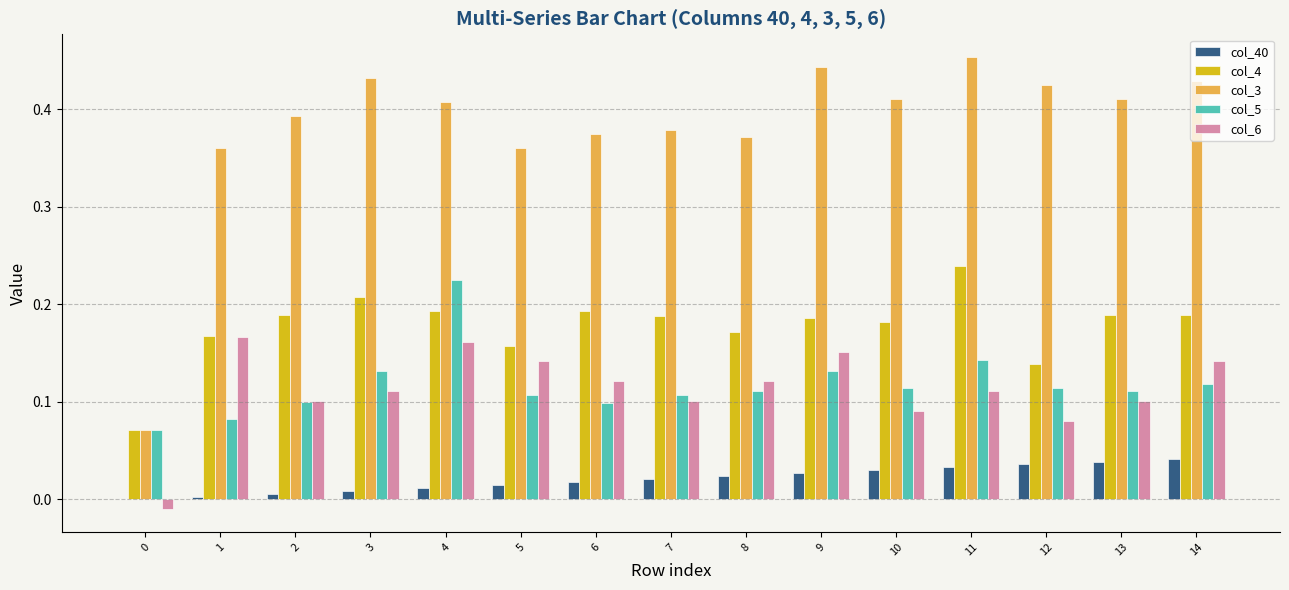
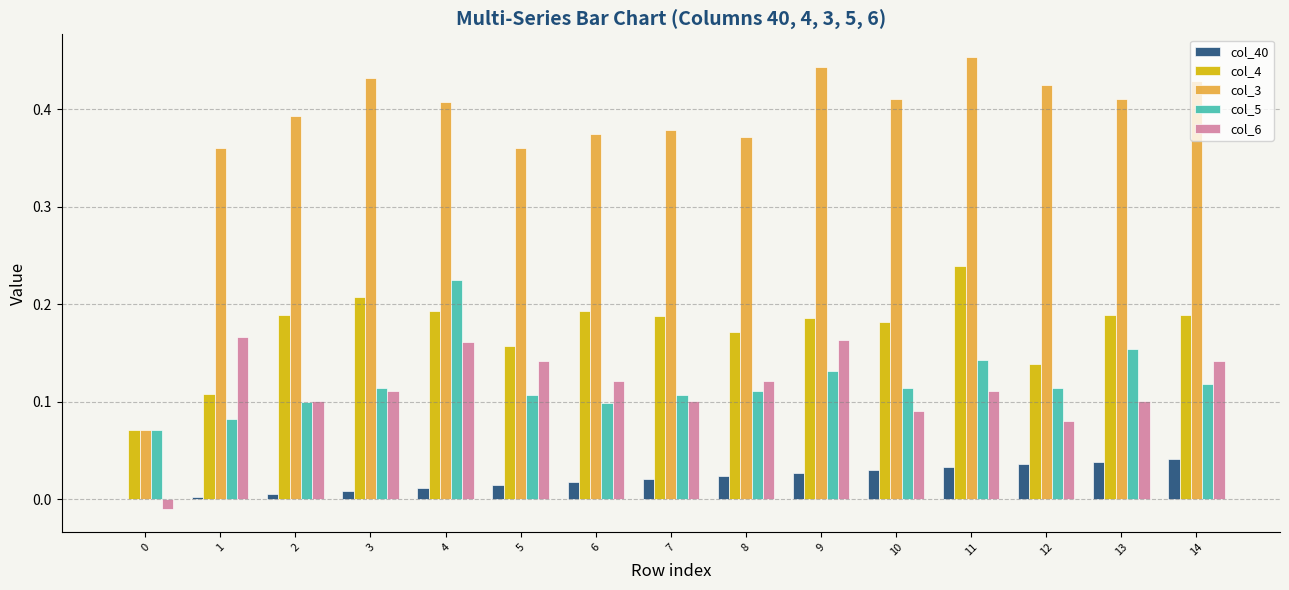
  {
    "col_40": {
      "0": 0.00,
      "1": 0.00,
      "2": 0.01,
      "3": 0.01,
      "4": 0.01,
      "5": 0.01,
      "6": 0.02,
      "7": 0.02,
      "8": 0.02,
      "9": 0.03,
      "10": 0.03,
      "11": 0.03,
      "12": 0.04,
      "13": 0.04,
      "14": 0.04
    },
    "col_4": {
      "0": 0.07,
-     "1": 0.17,
+     "1": 0.11,
      "2": 0.19,
      "3": 0.21,
      "4": 0.19,
      "5": 0.16,
      "6": 0.19,
      "7": 0.19,
      "8": 0.17,
      "9": 0.19,
      "10": 0.18,
      "11": 0.24,
      "12": 0.14,
      "13": 0.19,
      "14": 0.19
    },
    "col_3": {
      "0": 0.07,
      "1": 0.36,
      "2": 0.39,
      "3": 0.43,
      "4": 0.41,
      "5": 0.36,
      "6": 0.38,
      "7": 0.38,
      "8": 0.37,
      "9": 0.44,
      "10": 0.41,
      "11": 0.45,
      "12": 0.43,
      "13": 0.41
    },
    "col_5": {
      "0": 0.07,
      "1": 0.08,
      "2": 0.10,
-     "3": 0.13,
+     "3": 0.11,
      "4": 0.23,
      "5": 0.11,
      "6": 0.10,
      "7": 0.11,
      "8": 0.11,
      "9": 0.13,
      "10": 0.11,
      "11": 0.14,
      "12": 0.11,
-     "13": 0.11,
+     "13": 0.15,
      "14": 0.12
    },
    "col_6": {
      "0": -0.01,
      "1": 0.17,
      "2": 0.10,
      "3": 0.11,
      "4": 0.16,
      "5": 0.14,
      "6": 0.12,
      "7": 0.10,
      "8": 0.12,
-     "9": 0.15,
+     "9": 0.16,
      "10": 0.09,
      "11": 0.11,
      "12": 0.08,
      "13": 0.10,
      "14": 0.14
    }
  }
